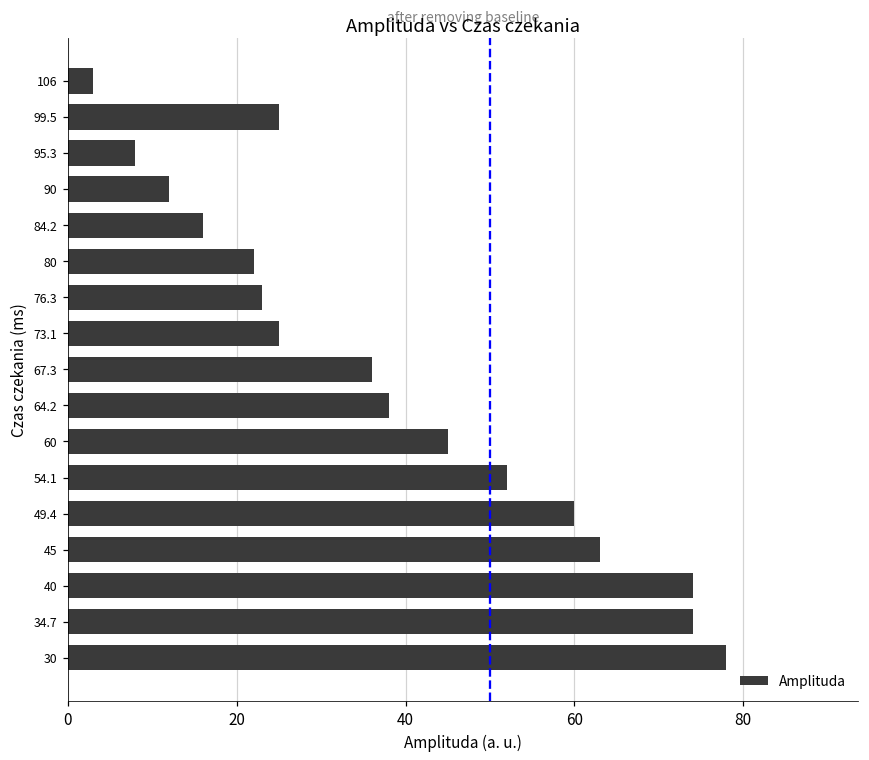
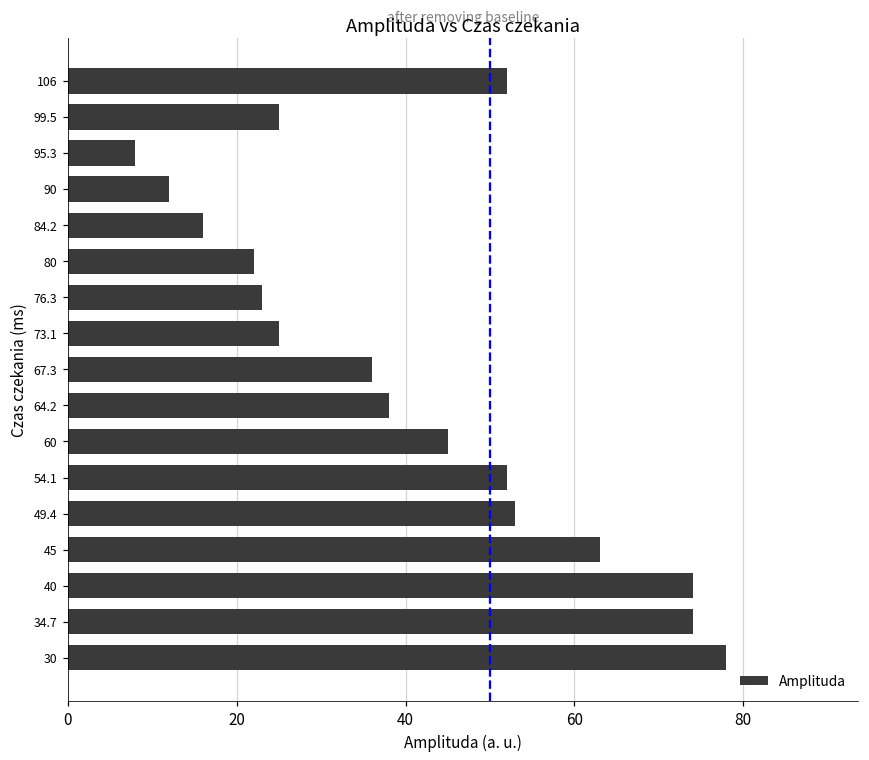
  {
-   "106": 3,
+   "106": 52,
    "99.5": 25,
    "95.3": 8,
    "90": 12,
    "84.2": 16,
    "80": 22,
    "76.3": 23,
    "73.1": 25,
    "67.3": 36,
    "64.2": 38,
    "60": 45,
    "54.1": 52,
-   "49.4": 60,
+   "49.4": 53,
    "45": 63,
    "40": 74,
    "34.7": 74,
    "30": 78
  }
